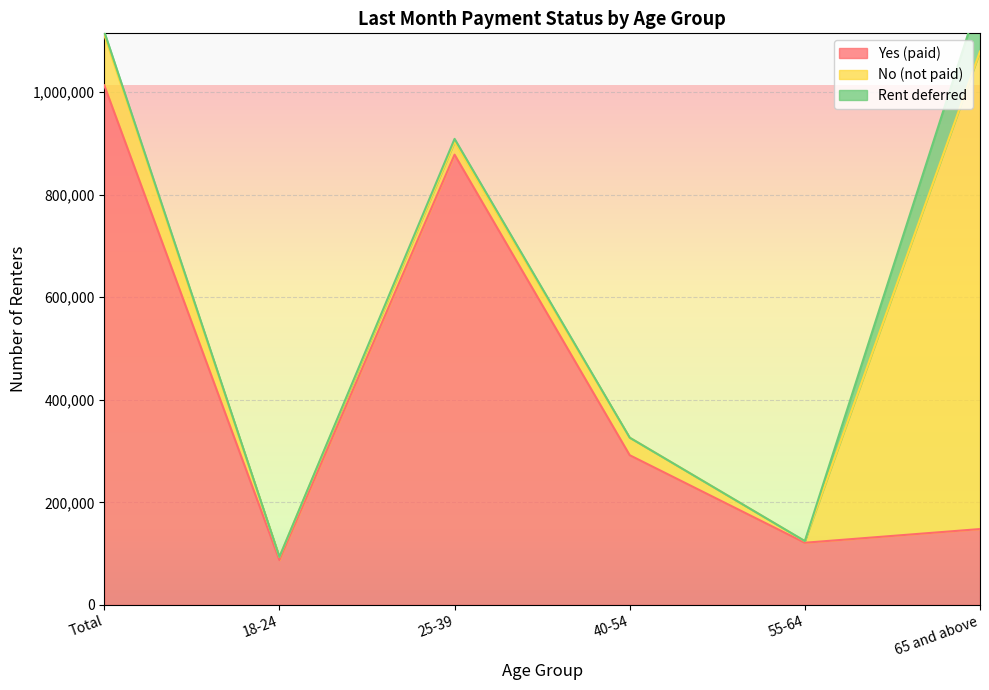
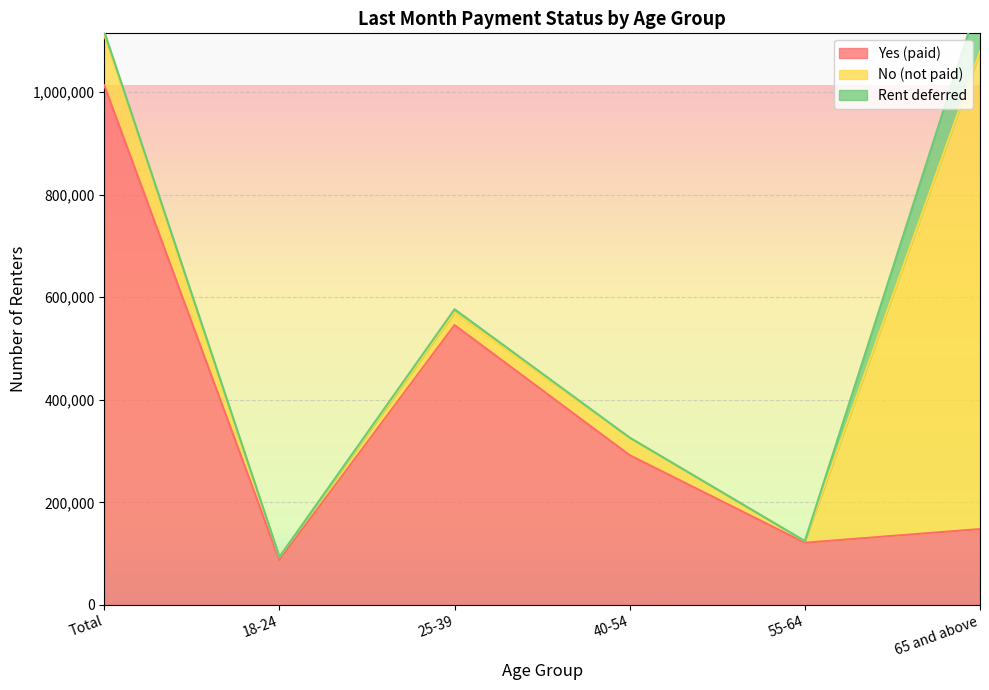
  {
    "Yes (paid)": {
      "Total": "1,010,000",
      "18-24": "90,000",
-     "25-39": "880,000",
+     "25-39": "550,000",
      "40-54": "290,000",
      "65 and above": "150,000"
    },
    "No (not paid)": {
      "Total": "100,000",
      "25-39": "20,000",
      "65 and above": "930,000"
    },
    "Rent deferred": {
      "Total": "10,000",
      "25-39": "10,000"
    }
  }
